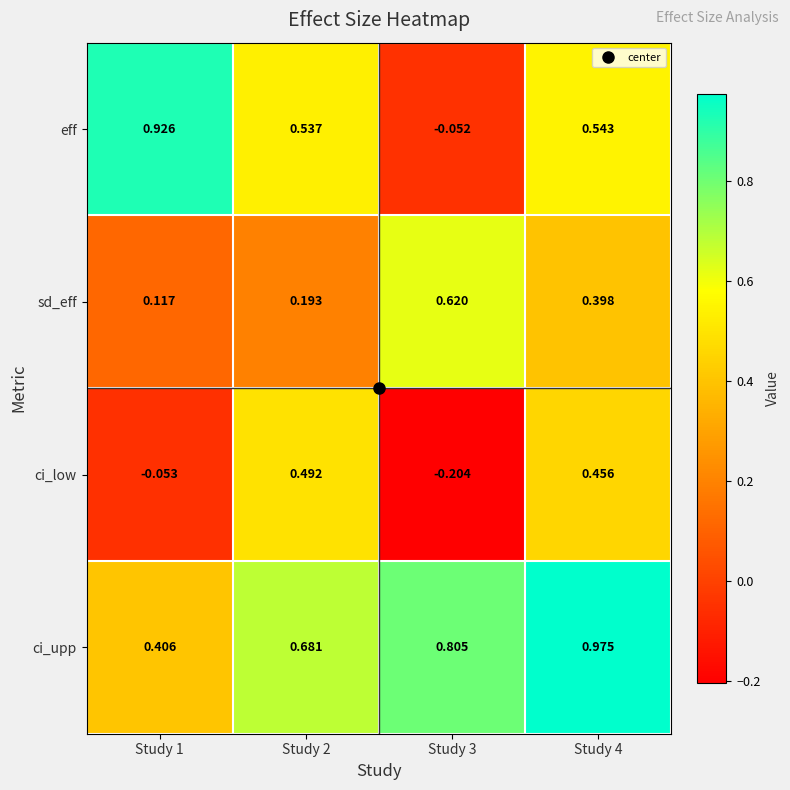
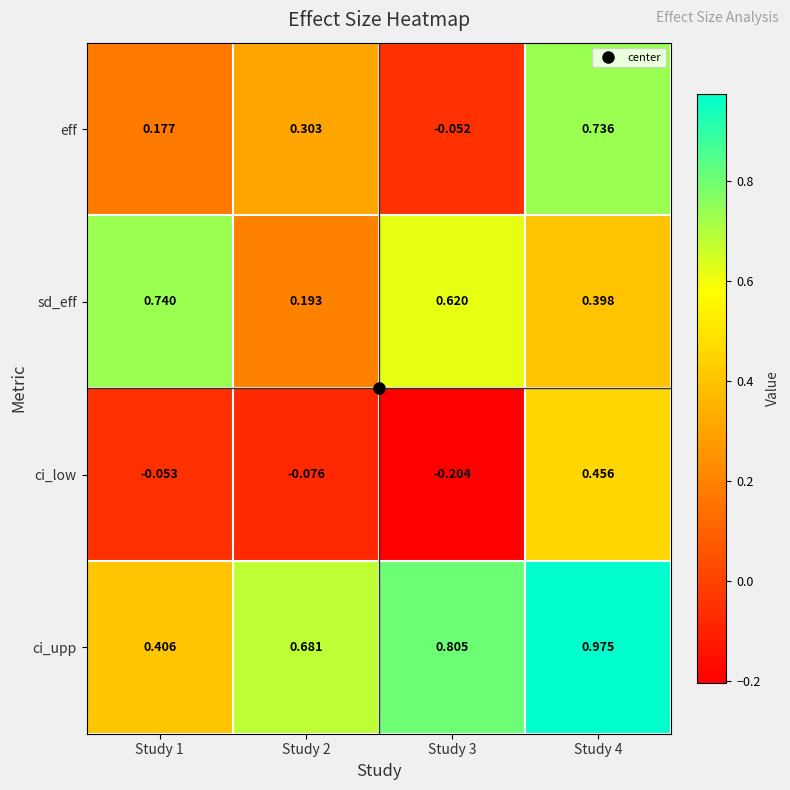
  {
    "eff": {
-     "Study 1": 0.926,
-     "Study 2": 0.537,
+     "Study 1": 0.177,
+     "Study 2": 0.303,
      "Study 3": -0.052,
-     "Study 4": 0.543
+     "Study 4": 0.736
    },
    "sd_eff": {
-     "Study 1": 0.117,
+     "Study 1": 0.740,
      "Study 2": 0.193,
      "Study 3": 0.620,
      "Study 4": 0.398
    },
    "ci_low": {
      "Study 1": -0.053,
-     "Study 2": 0.492,
+     "Study 2": -0.076,
      "Study 3": -0.204,
      "Study 4": 0.456
    },
    "ci_upp": {
      "Study 1": 0.406,
      "Study 2": 0.681,
      "Study 3": 0.805,
      "Study 4": 0.975
    }
  }
